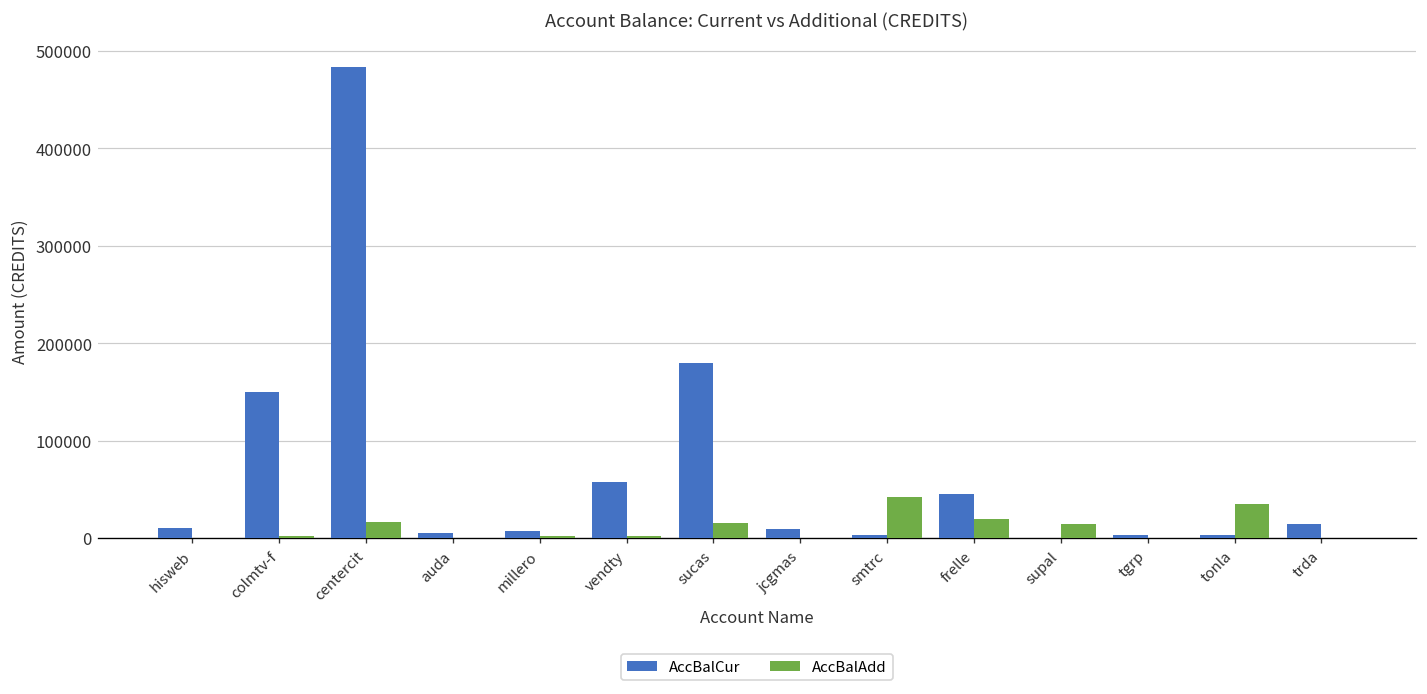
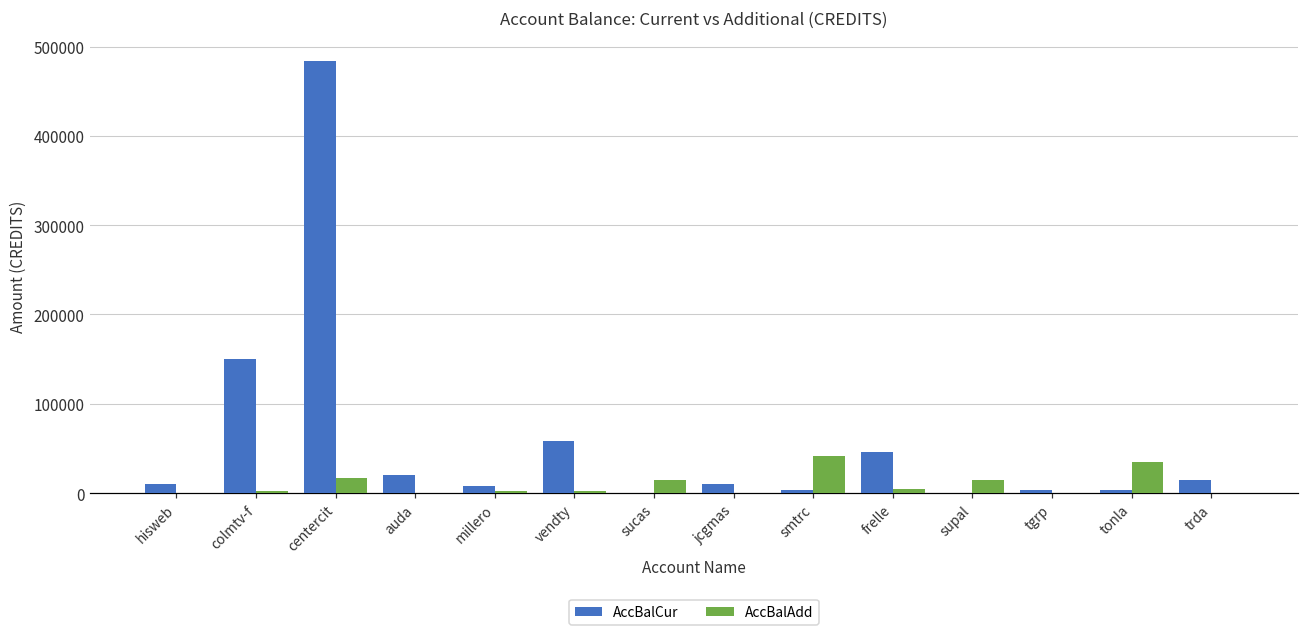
  {
    "AccBalCur": {
      "hisweb": 10000,
      "colmtv-f": 150000,
      "centercit": 480000,
-     "auda": 0,
+     "auda": 20000,
      "millero": 10000,
      "vendty": 60000,
-     "sucas": 180000,
+     "sucas": 0,
      "jcgmas": 10000,
      "frelle": 50000,
      "tonla": 0,
      "trda": 10000
    },
    "AccBalAdd": {
      "centercit": 20000,
      "sucas": 20000,
      "smtrc": 40000,
-     "frelle": 20000,
+     "frelle": 0,
      "supal": 10000,
      "tgrp": 0,
      "tonla": 30000
    }
  }
